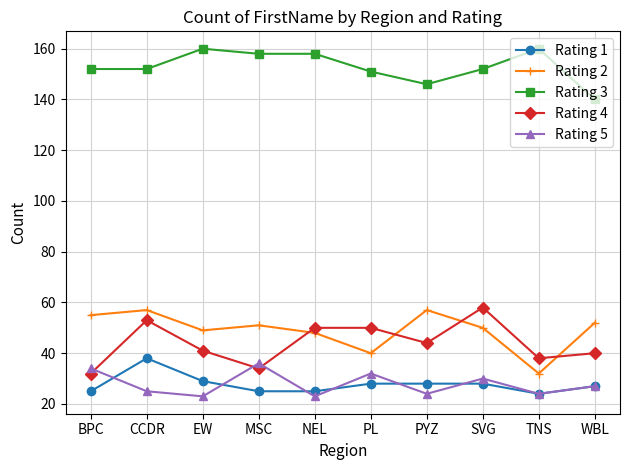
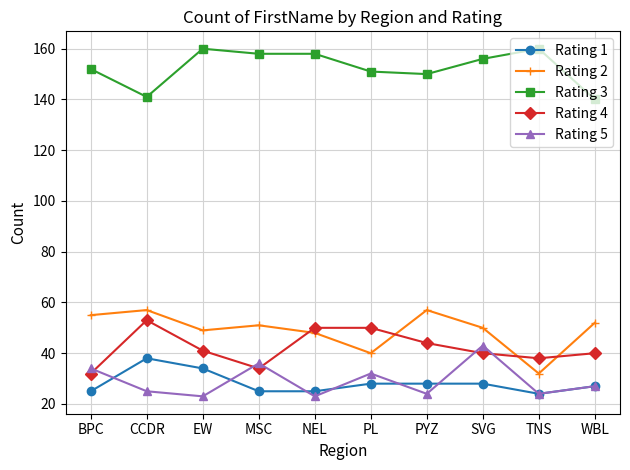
  {
    "Rating 1": {
      "BPC": 25,
      "CCDR": 38,
-     "EW": 29,
+     "EW": 34,
      "MSC": 25,
      "NEL": 25,
      "PL": 28,
      "PYZ": 28,
      "SVG": 28
    },
    "Rating 2": {
      "BPC": 55,
      "CCDR": 57,
      "EW": 49,
      "MSC": 51,
      "NEL": 48,
      "PL": 40,
      "PYZ": 57,
      "SVG": 50,
      "TNS": 32,
      "WBL": 52
    },
    "Rating 3": {
      "BPC": 152,
-     "CCDR": 152,
+     "CCDR": 141,
      "EW": 160,
      "MSC": 158,
      "NEL": 158,
      "PL": 151,
-     "PYZ": 146,
-     "SVG": 152
+     "PYZ": 150,
+     "SVG": 156
    },
    "Rating 4": {
      "BPC": 32,
      "CCDR": 53,
      "EW": 41,
      "MSC": 34,
      "NEL": 50,
      "PL": 50,
      "PYZ": 44,
-     "SVG": 58,
+     "SVG": 40,
      "TNS": 38,
      "WBL": 40
    },
    "Rating 5": {
      "BPC": 34,
      "CCDR": 25,
      "EW": 23,
      "MSC": 36,
      "NEL": 23,
      "PL": 32,
      "PYZ": 24,
-     "SVG": 30
+     "SVG": 43
    }
  }
